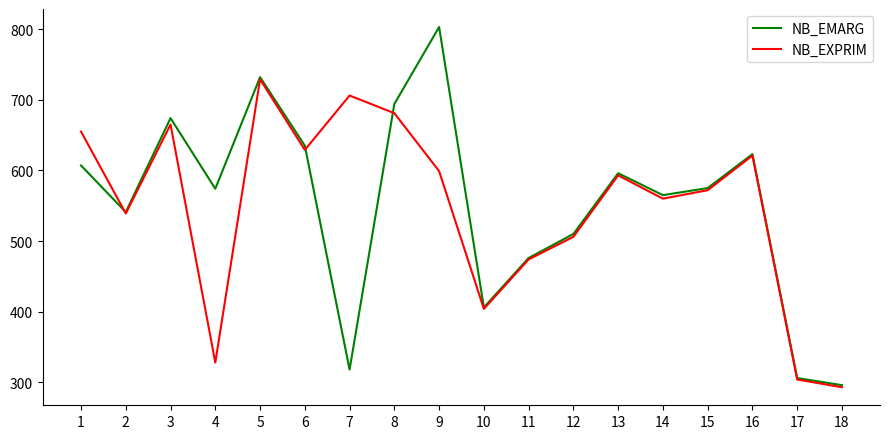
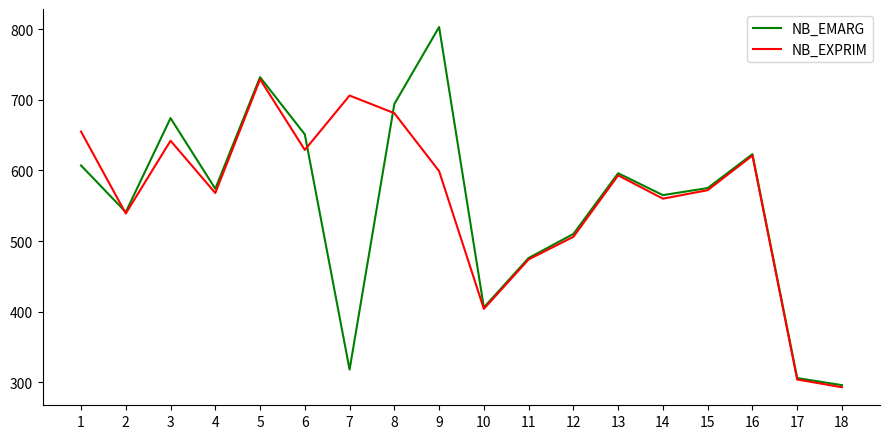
  {
    "NB_EMARG": {
      "1": 610,
      "3": 670,
      "4": 570,
-     "6": 640,
+     "6": 650,
      "7": 320,
      "8": 690,
      "9": 800,
      "12": 510,
      "14": 570
    },
    "NB_EXPRIM": {
      "1": 660,
-     "3": 670,
-     "4": 330,
+     "3": 640,
+     "4": 570,
      "6": 630,
      "7": 710,
      "8": 680,
      "9": 600,
      "12": 510,
      "14": 560
    }
  }
